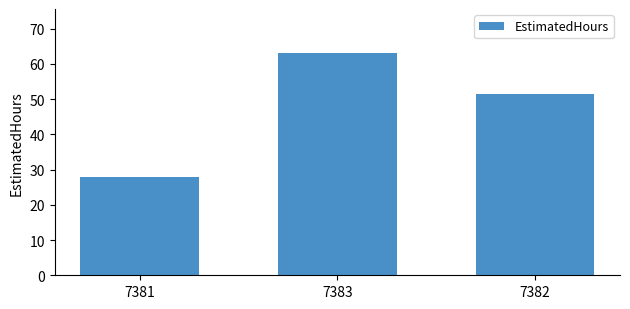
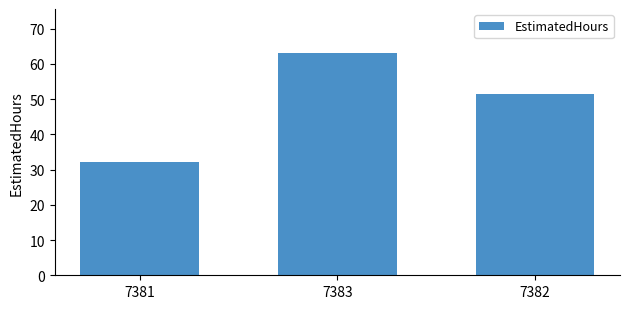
  {
-   "7381": 28,
+   "7381": 32,
    "7383": 63,
    "7382": 52
  }
